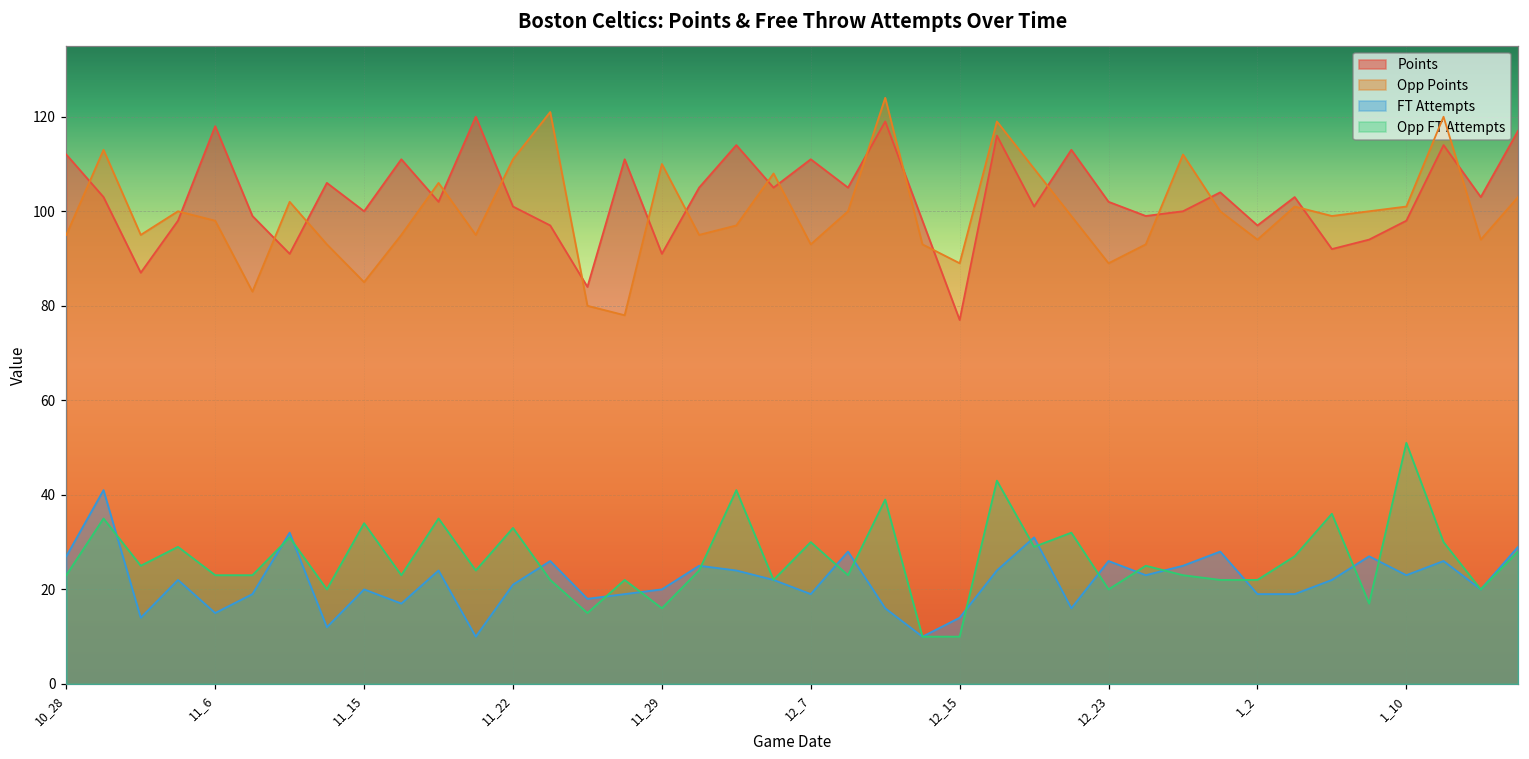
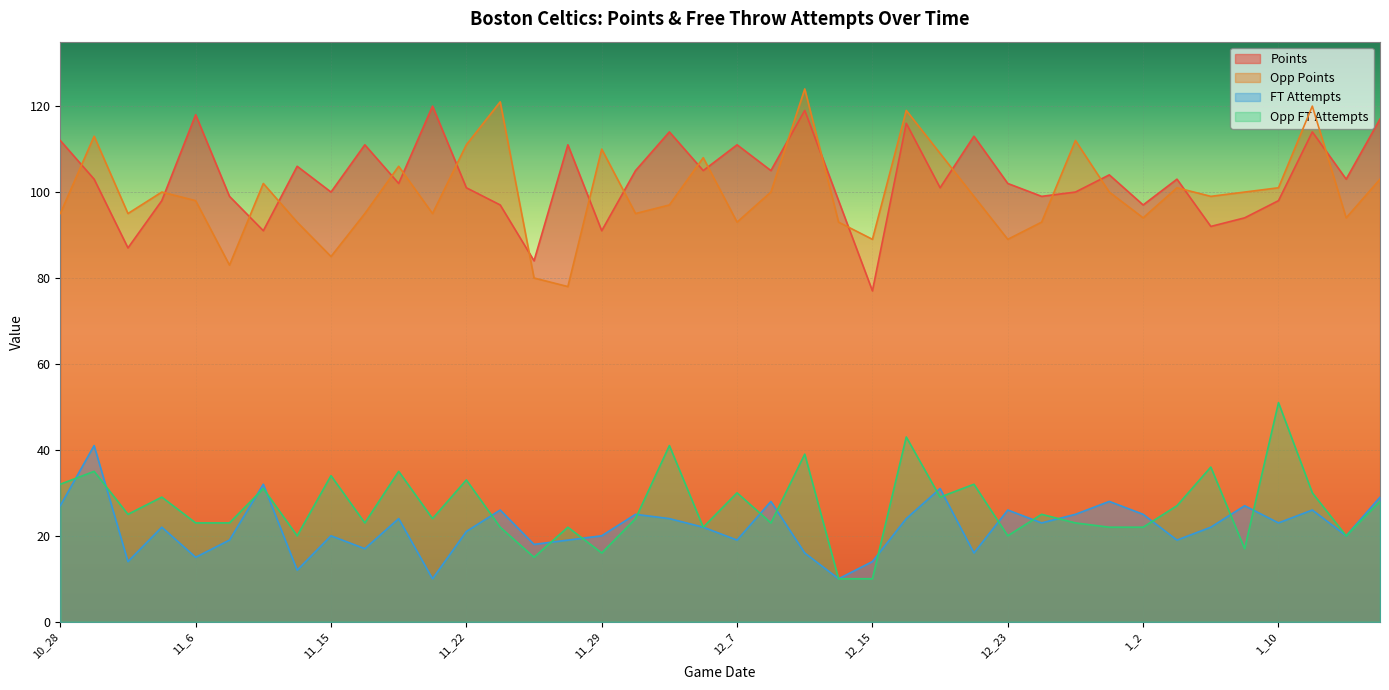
  {
    "FT Attempts": {
      "10_28": 27,
      "11_6": 15,
      "11_15": 20,
      "11_22": 21,
      "11_29": 20,
      "12_7": 19,
      "12_15": 14,
      "12_23": 26,
-     "1_2": 19,
+     "1_2": 25,
      "1_10": 23
    },
    "Opp FT Attempts": {
-     "10_28": 23,
+     "10_28": 32,
      "11_6": 23,
      "11_15": 34,
      "11_22": 33,
      "11_29": 16,
      "12_7": 30,
      "12_15": 10,
      "12_23": 20,
      "1_2": 22,
      "1_10": 51
    }
  }
